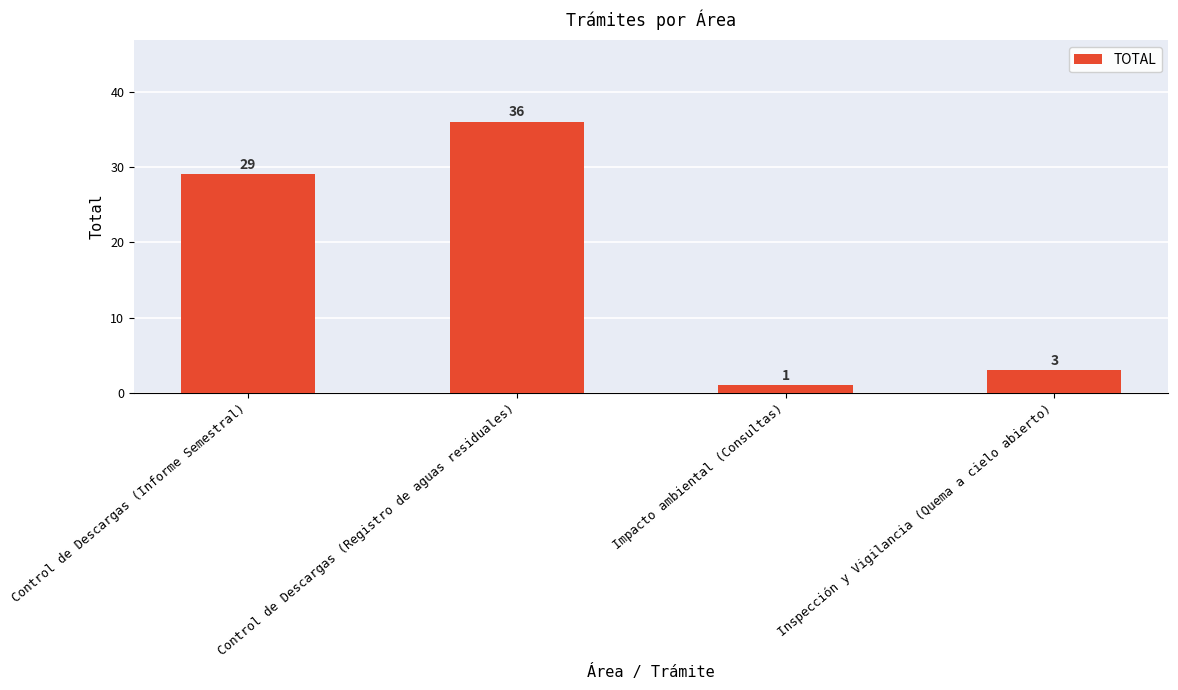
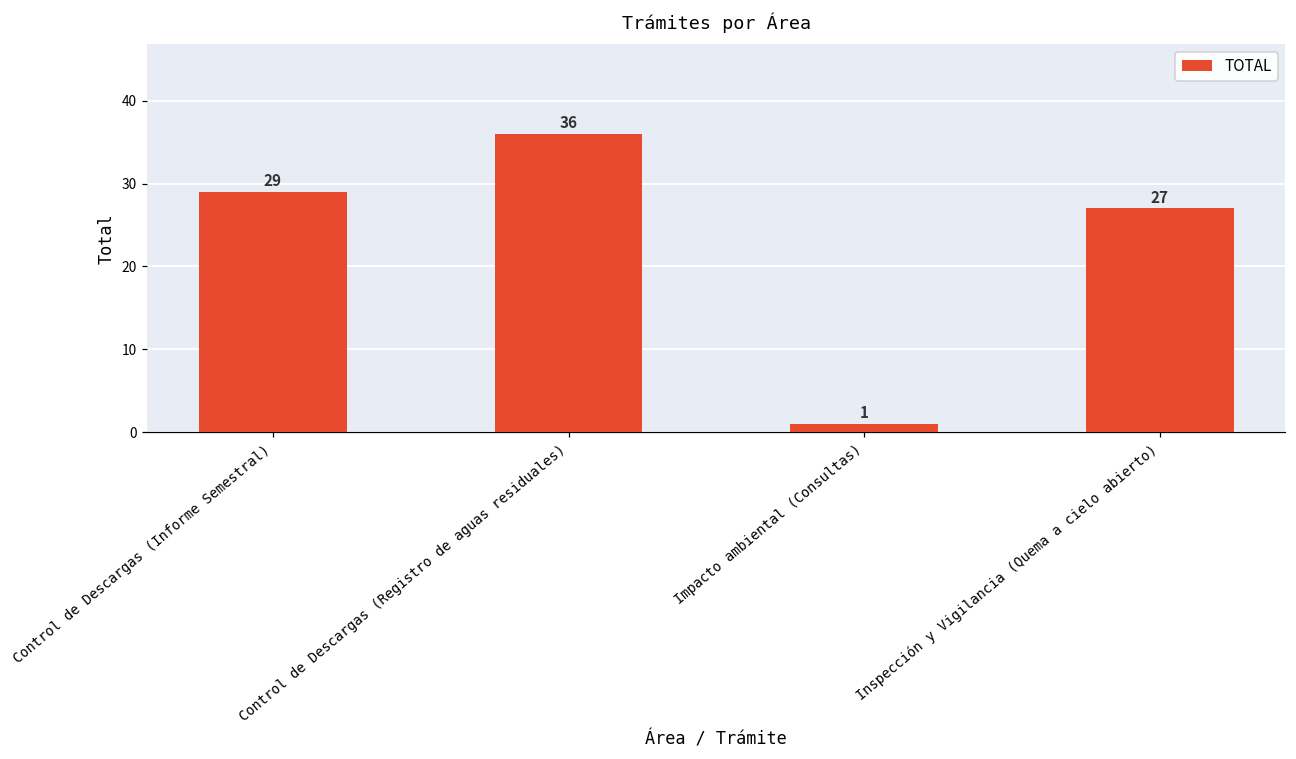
  {
    "Control de Descargas (Informe Semestral)": 29,
    "Control de Descargas (Registro de aguas residuales)": 36,
    "Impacto ambiental (Consultas)": 1,
-   "Inspección y Vigilancia (Quema a cielo abierto)": 3
+   "Inspección y Vigilancia (Quema a cielo abierto)": 27
  }
